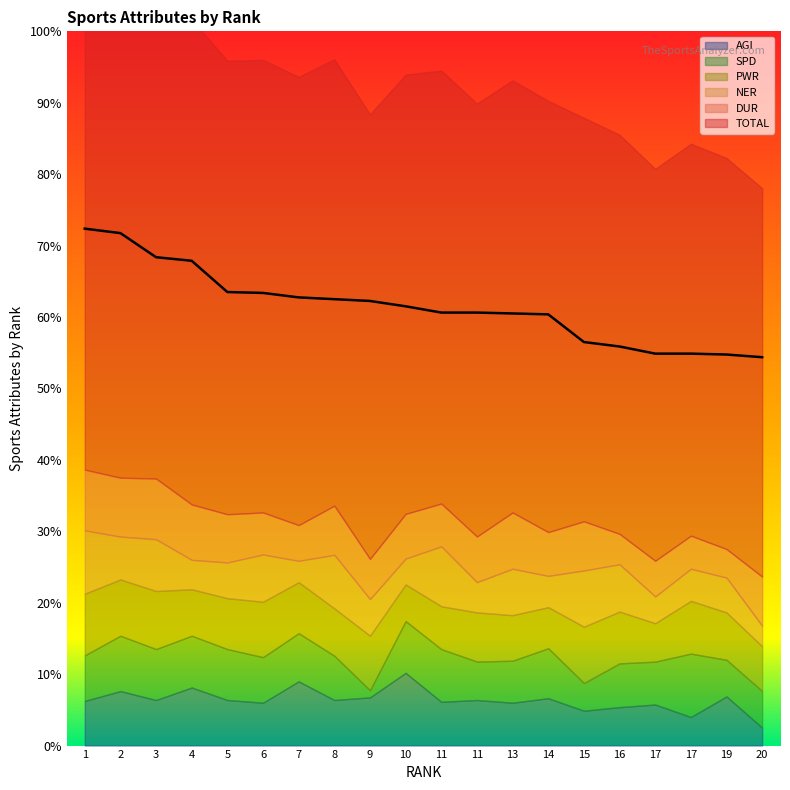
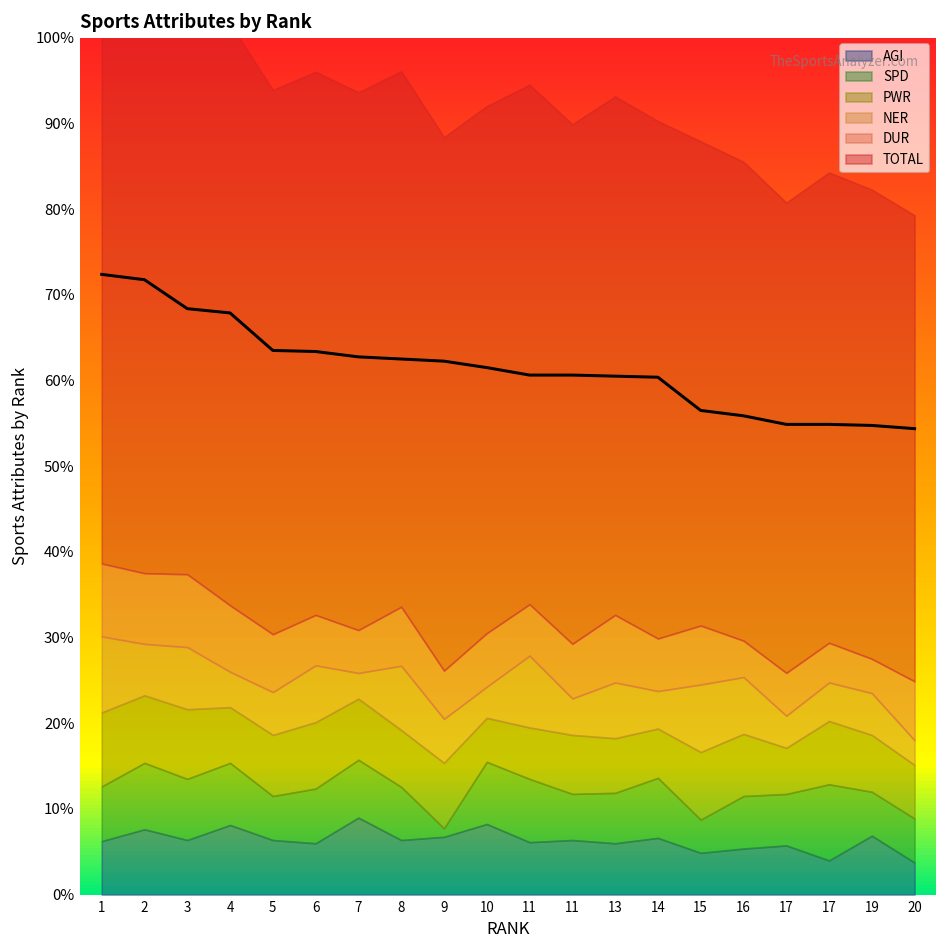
  {
    "AGI": {
      "1": "6%",
      "2": "8%",
      "3": "6%",
      "4": "8%",
      "5": "6%",
      "6": "6%",
      "7": "9%",
      "8": "6%",
      "9": "7%",
-     "10": "10%",
+     "10": "8%",
      "13": "6%",
      "14": "7%",
      "15": "5%",
      "16": "5%",
      "19": "7%",
-     "20": "3%"
+     "20": "4%"
    },
    "SPD": {
      "1": "6%",
      "2": "8%",
      "3": "7%",
      "4": "7%",
-     "5": "7%",
+     "5": "5%",
      "6": "6%",
      "7": "7%",
      "8": "6%",
      "9": "1%",
      "10": "7%",
      "13": "6%",
      "14": "7%",
      "15": "4%",
      "16": "6%",
      "19": "5%",
      "20": "5%"
    }
  }
